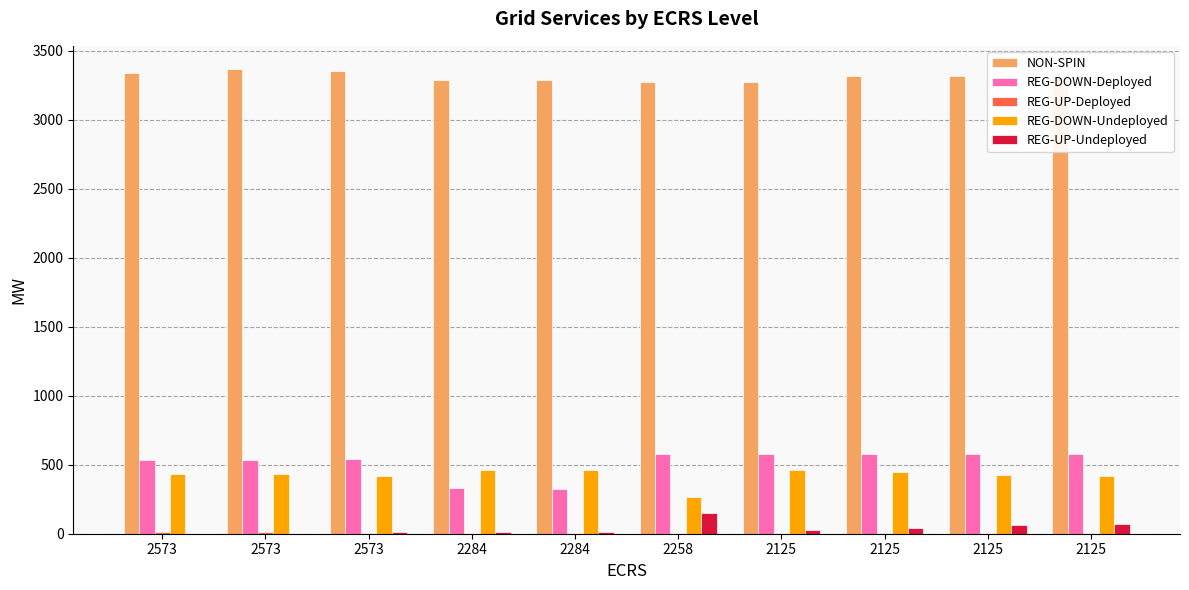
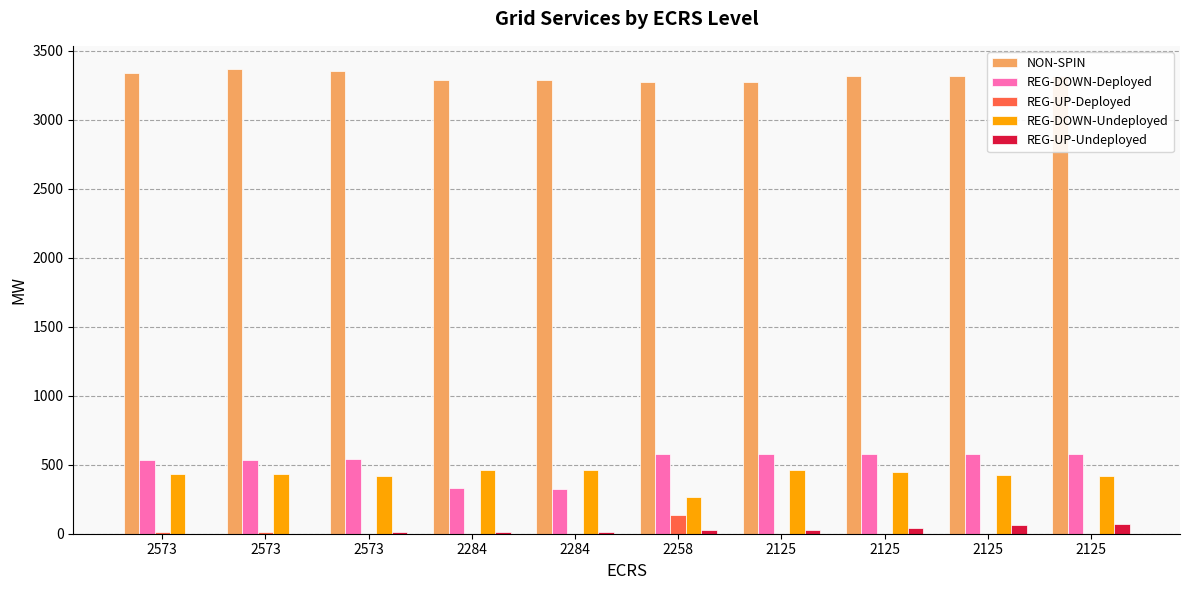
  {
    "NON-SPIN": {
      "2258": 3270
    },
    "REG-DOWN-Deployed": {
      "2258": 580
    },
    "REG-UP-Deployed": {
-     "2258": 0
+     "2258": 140
    },
    "REG-DOWN-Undeployed": {
      "2258": 260
    },
    "REG-UP-Undeployed": {
-     "2258": 150
+     "2258": 30
    }
  }
